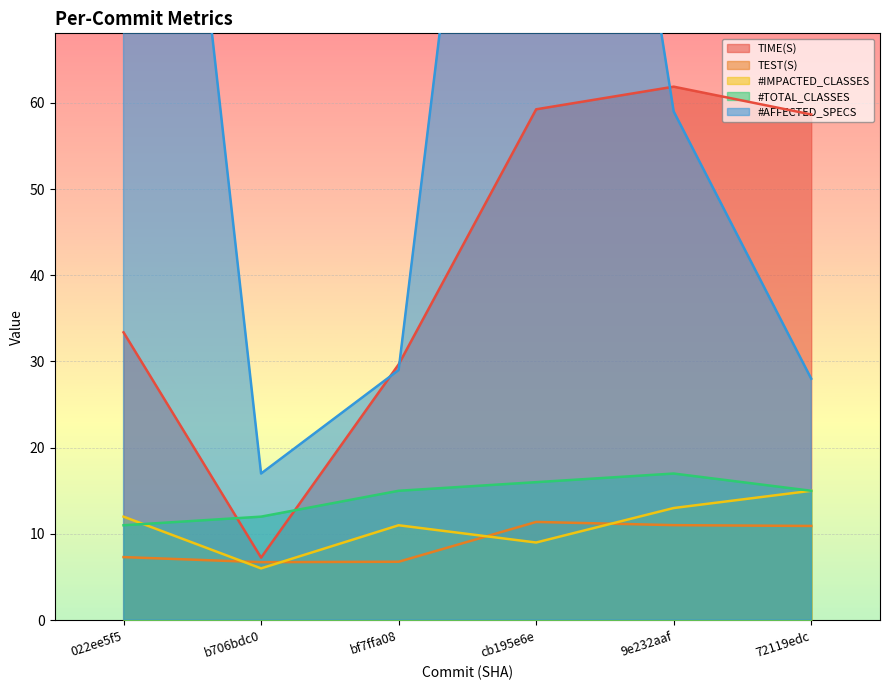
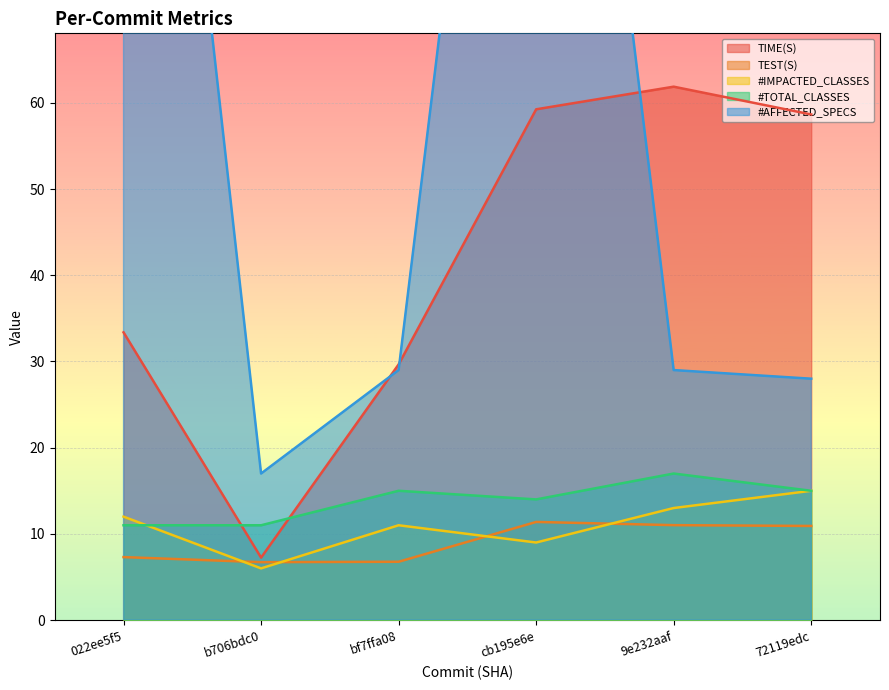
  {
    "#IMPACTED_CLASSES": {
      "022ee5f5": 12,
      "b706bdc0": 6,
      "bf7ffa08": 11,
      "cb195e6e": 9,
      "9e232aaf": 13
    },
    "#TOTAL_CLASSES": {
      "022ee5f5": 11,
-     "b706bdc0": 12,
+     "b706bdc0": 11,
      "bf7ffa08": 15,
-     "cb195e6e": 16,
+     "cb195e6e": 14,
      "9e232aaf": 17
    },
    "#AFFECTED_SPECS": {
      "b706bdc0": 17,
      "bf7ffa08": 29,
-     "9e232aaf": 59,
+     "9e232aaf": 29,
      "72119edc": 28
    }
  }
